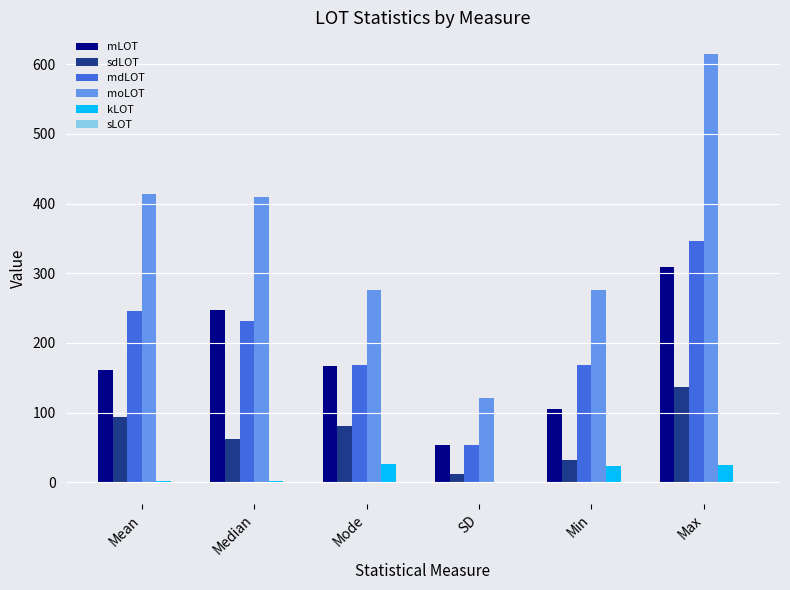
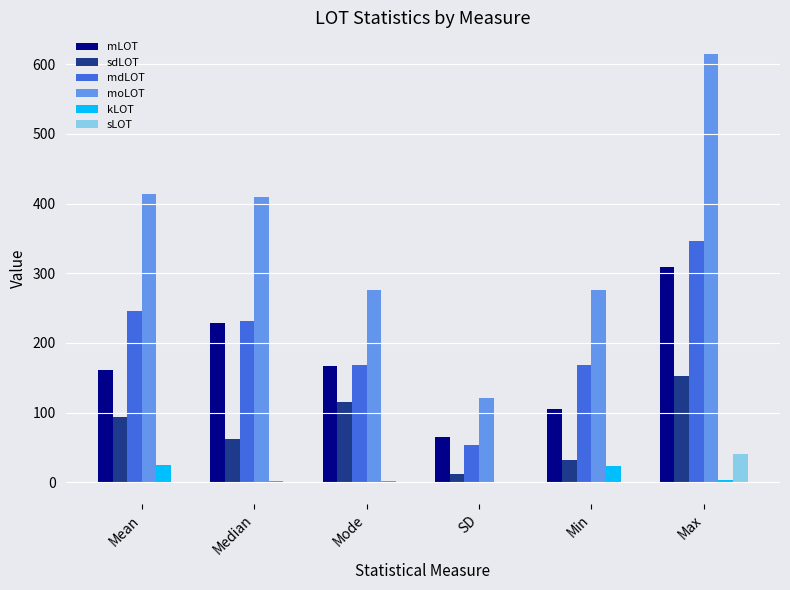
  {
    "mLOT": {
      "Mean": 160,
-     "Median": 250,
+     "Median": 230,
      "Mode": 170,
-     "SD": 50,
+     "SD": 70,
      "Min": 110,
      "Max": 310
    },
    "sdLOT": {
      "Mean": 90,
      "Median": 60,
-     "Mode": 80,
+     "Mode": 120,
      "SD": 10,
      "Min": 30,
-     "Max": 140
+     "Max": 150
    },
    "kLOT": {
-     "Mean": 0,
-     "Mode": 30,
+     "Mean": 20,
+     "Mode": 0,
      "Min": 20,
-     "Max": 20
+     "Max": 0
    },
    "sLOT": {
-     "Max": 0
+     "Max": 40
    }
  }
